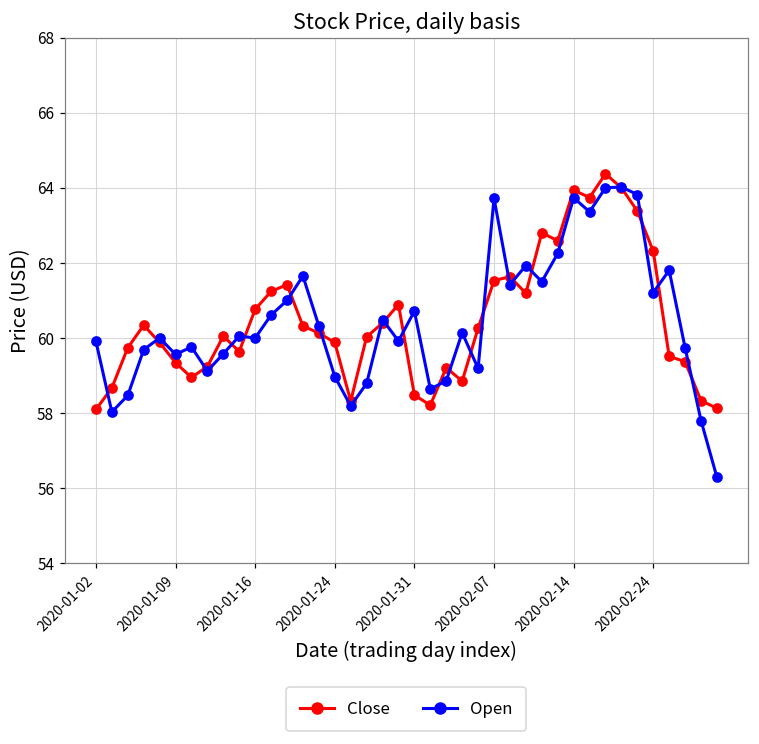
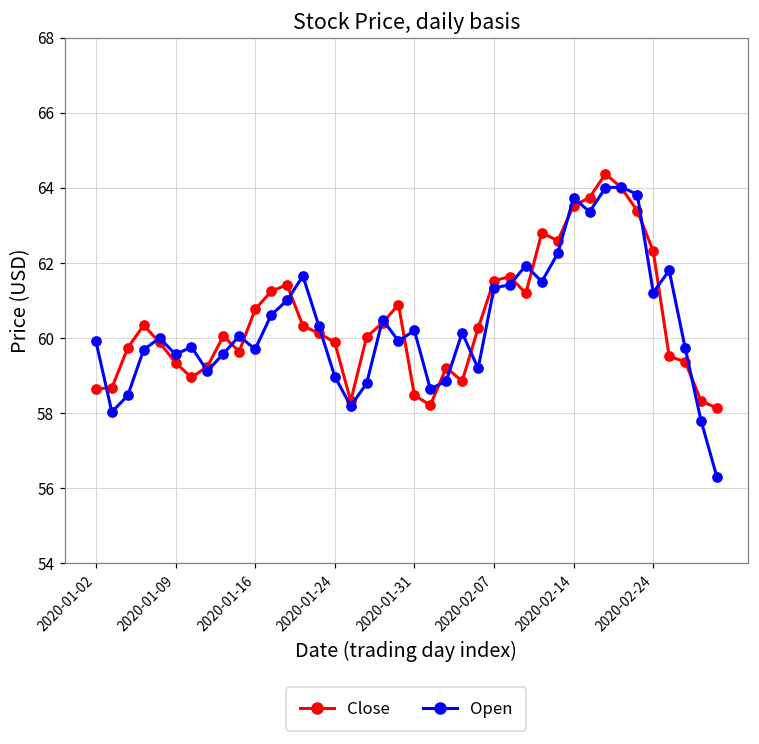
  {
    "Close": {
-     "2020-01-02": 58.1,
+     "2020-01-02": 58.7,
      "2020-01-09": 59.3,
      "2020-01-16": 60.8,
      "2020-01-24": 59.9,
      "2020-01-31": 58.5,
      "2020-02-07": 61.5,
-     "2020-02-14": 63.9,
+     "2020-02-14": 63.5,
      "2020-02-24": 62.3
    },
    "Open": {
      "2020-01-02": 59.9,
      "2020-01-09": 59.6,
-     "2020-01-16": 60.0,
+     "2020-01-16": 59.7,
      "2020-01-24": 59.0,
-     "2020-01-31": 60.7,
-     "2020-02-07": 63.7,
+     "2020-01-31": 60.2,
+     "2020-02-07": 61.3,
      "2020-02-14": 63.7,
      "2020-02-24": 61.2
    }
  }
